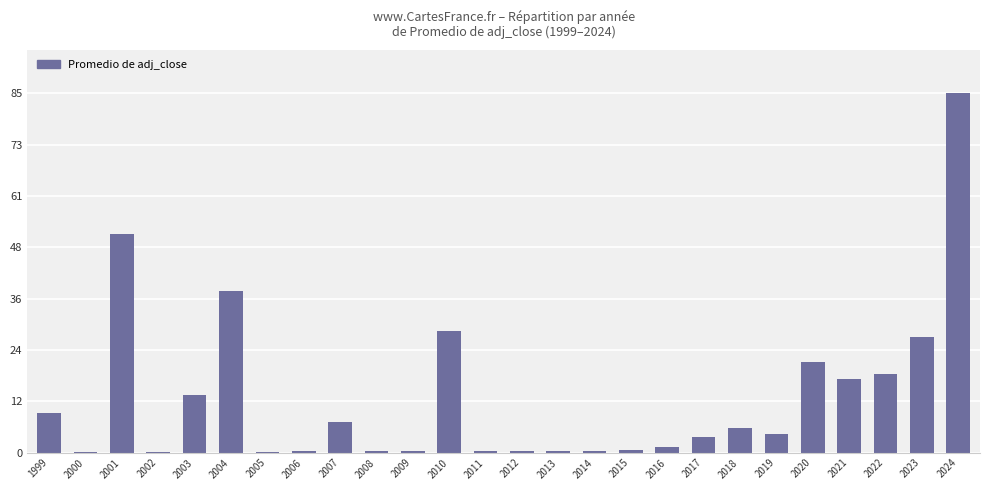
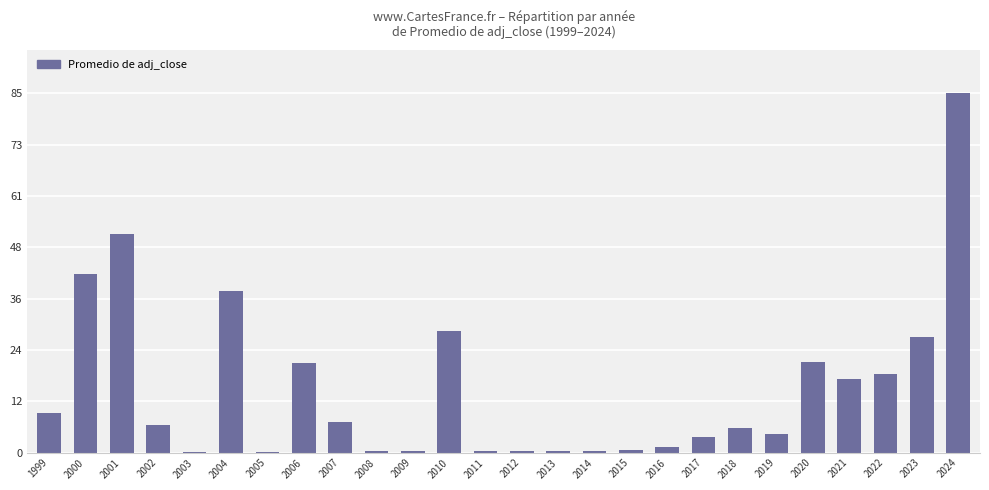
  {
    "1999": 9,
-   "2000": 0,
+   "2000": 42,
    "2001": 51,
-   "2002": 0,
-   "2003": 13,
+   "2002": 7,
+   "2003": 0,
    "2004": 38,
-   "2006": 0,
+   "2006": 21,
    "2007": 7,
    "2010": 29,
    "2016": 1,
    "2017": 4,
    "2018": 6,
    "2019": 4,
    "2020": 21,
    "2021": 17,
    "2022": 19,
    "2023": 27,
    "2024": 85
  }
